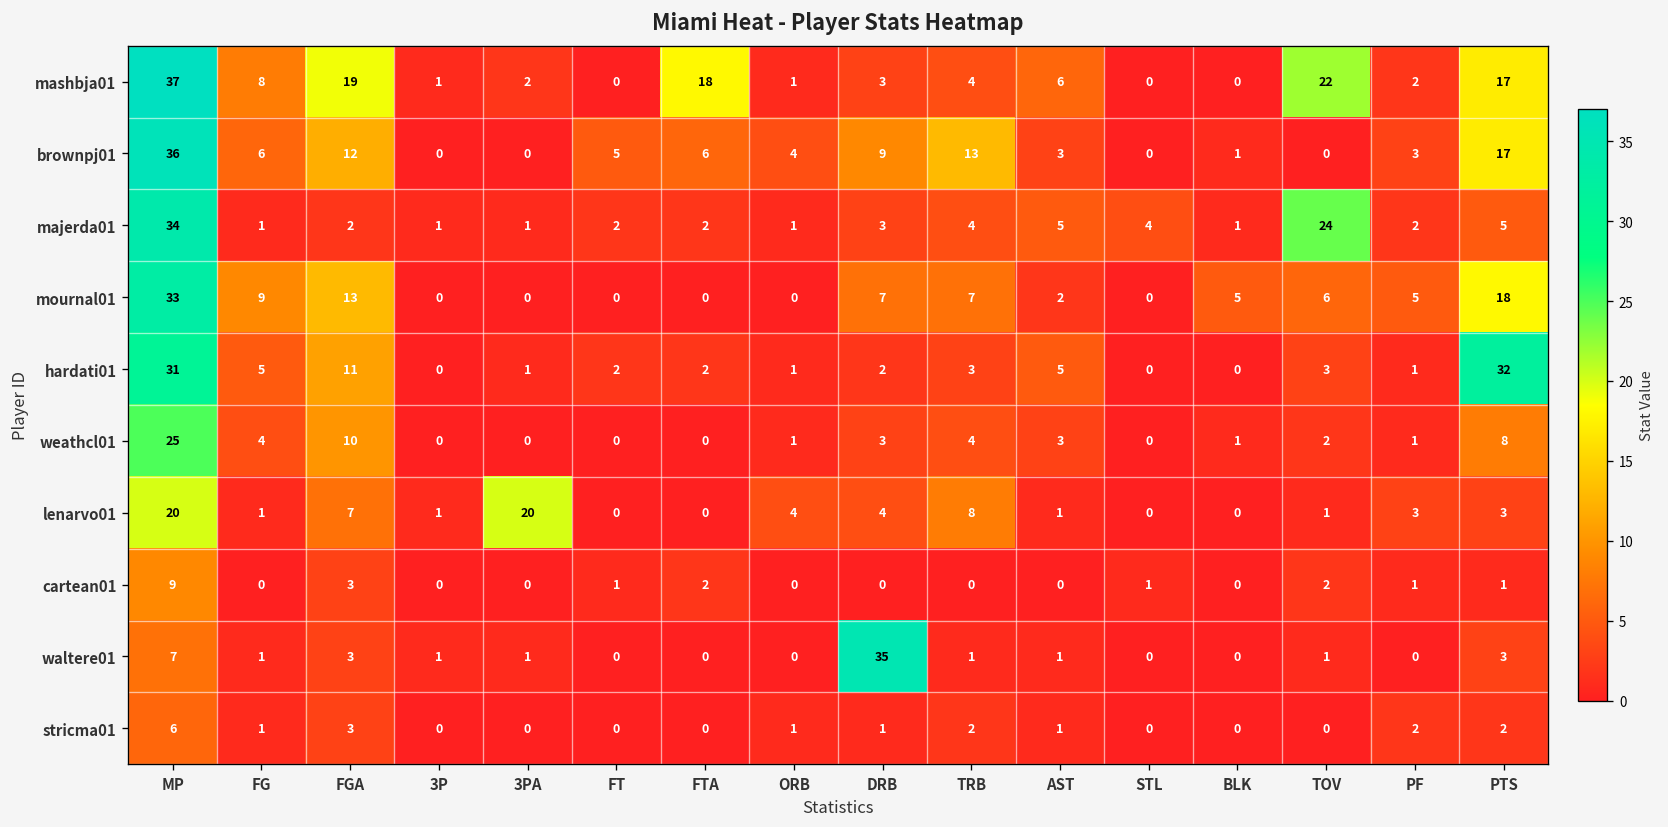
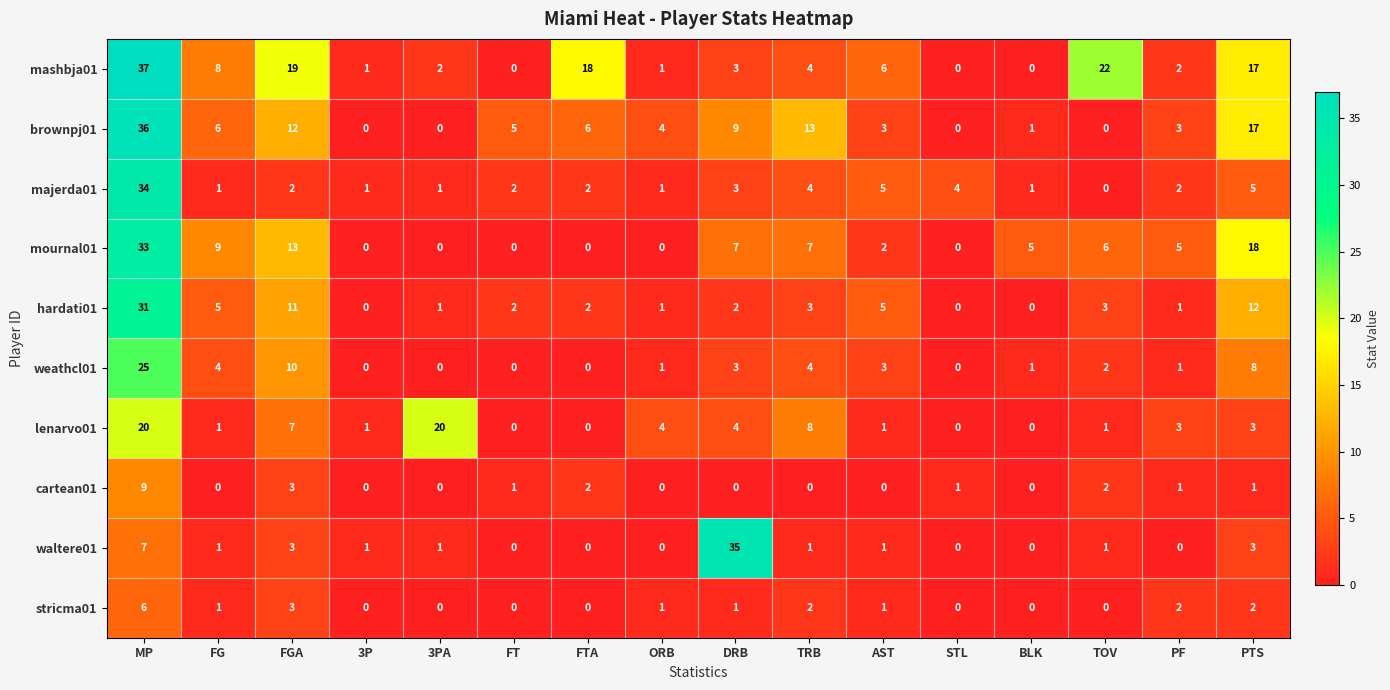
  {
    "mashbja01": {
      "MP": 37,
      "FG": 8,
      "FGA": 19,
      "3P": 1,
      "3PA": 2,
      "FT": 0,
      "FTA": 18,
      "ORB": 1,
      "DRB": 3,
      "TRB": 4,
      "AST": 6,
      "STL": 0,
      "BLK": 0,
      "TOV": 22,
      "PF": 2,
      "PTS": 17
    },
    "brownpj01": {
      "MP": 36,
      "FG": 6,
      "FGA": 12,
      "3P": 0,
      "3PA": 0,
      "FT": 5,
      "FTA": 6,
      "ORB": 4,
      "DRB": 9,
      "TRB": 13,
      "AST": 3,
      "STL": 0,
      "BLK": 1,
      "TOV": 0,
      "PF": 3,
      "PTS": 17
    },
    "majerda01": {
      "MP": 34,
      "FG": 1,
      "FGA": 2,
      "3P": 1,
      "3PA": 1,
      "FT": 2,
      "FTA": 2,
      "ORB": 1,
      "DRB": 3,
      "TRB": 4,
      "AST": 5,
      "STL": 4,
      "BLK": 1,
-     "TOV": 24,
+     "TOV": 0,
      "PF": 2,
      "PTS": 5
    },
    "mournal01": {
      "MP": 33,
      "FG": 9,
      "FGA": 13,
      "3P": 0,
      "3PA": 0,
      "FT": 0,
      "FTA": 0,
      "ORB": 0,
      "DRB": 7,
      "TRB": 7,
      "AST": 2,
      "STL": 0,
      "BLK": 5,
      "TOV": 6,
      "PF": 5,
      "PTS": 18
    },
    "hardati01": {
      "MP": 31,
      "FG": 5,
      "FGA": 11,
      "3P": 0,
      "3PA": 1,
      "FT": 2,
      "FTA": 2,
      "ORB": 1,
      "DRB": 2,
      "TRB": 3,
      "AST": 5,
      "STL": 0,
      "BLK": 0,
      "TOV": 3,
      "PF": 1,
-     "PTS": 32
+     "PTS": 12
    },
    "weathcl01": {
      "MP": 25,
      "FG": 4,
      "FGA": 10,
      "3P": 0,
      "3PA": 0,
      "FT": 0,
      "FTA": 0,
      "ORB": 1,
      "DRB": 3,
      "TRB": 4,
      "AST": 3,
      "STL": 0,
      "BLK": 1,
      "TOV": 2,
      "PF": 1,
      "PTS": 8
    },
    "lenarvo01": {
      "MP": 20,
      "FG": 1,
      "FGA": 7,
      "3P": 1,
      "3PA": 20,
      "FT": 0,
      "FTA": 0,
      "ORB": 4,
      "DRB": 4,
      "TRB": 8,
      "AST": 1,
      "STL": 0,
      "BLK": 0,
      "TOV": 1,
      "PF": 3,
      "PTS": 3
    },
    "cartean01": {
      "MP": 9,
      "FG": 0,
      "FGA": 3,
      "3P": 0,
      "3PA": 0,
      "FT": 1,
      "FTA": 2,
      "ORB": 0,
      "DRB": 0,
      "TRB": 0,
      "AST": 0,
      "STL": 1,
      "BLK": 0,
      "TOV": 2,
      "PF": 1,
      "PTS": 1
    },
    "waltere01": {
      "MP": 7,
      "FG": 1,
      "FGA": 3,
      "3P": 1,
      "3PA": 1,
      "FT": 0,
      "FTA": 0,
      "ORB": 0,
      "DRB": 35,
      "TRB": 1,
      "AST": 1,
      "STL": 0,
      "BLK": 0,
      "TOV": 1,
      "PF": 0,
      "PTS": 3
    },
    "stricma01": {
      "MP": 6,
      "FG": 1,
      "FGA": 3,
      "3P": 0,
      "3PA": 0,
      "FT": 0,
      "FTA": 0,
      "ORB": 1,
      "DRB": 1,
      "TRB": 2,
      "AST": 1,
      "STL": 0,
      "BLK": 0,
      "TOV": 0,
      "PF": 2,
      "PTS": 2
    }
  }
